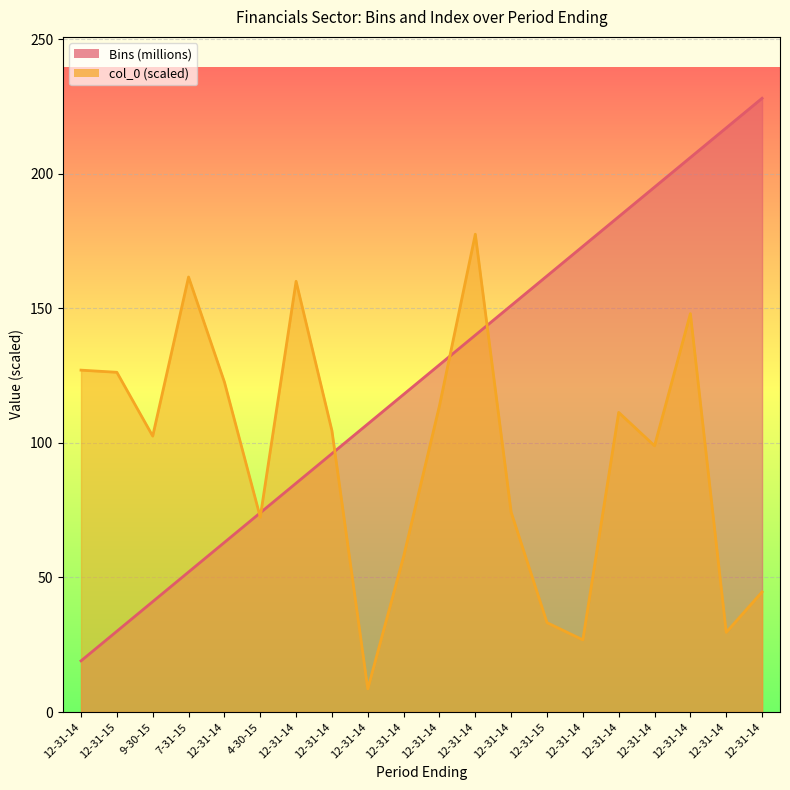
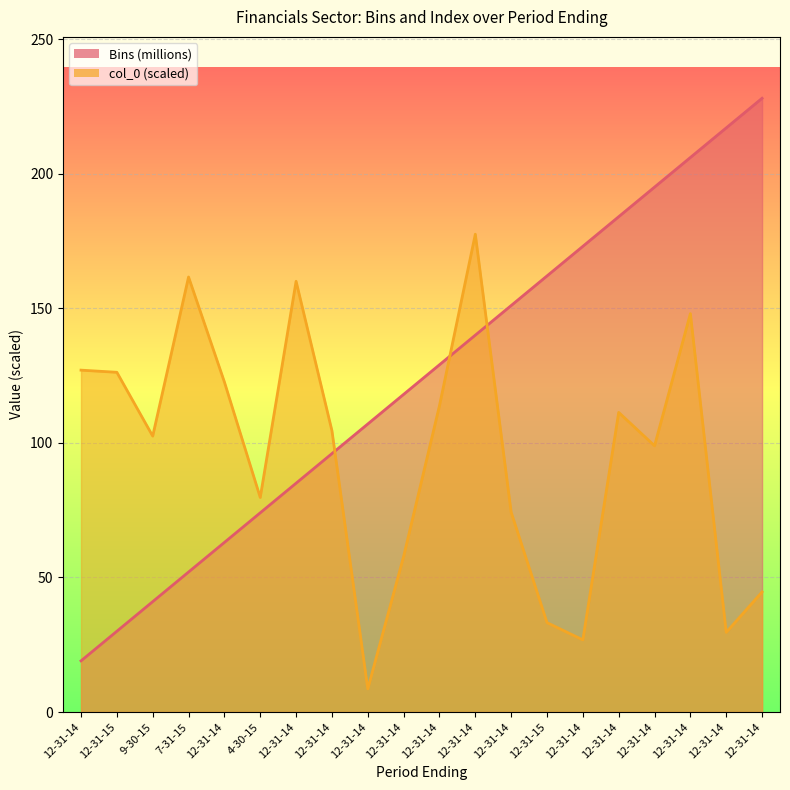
  {
    "Bins (millions)": {
      "9-30-15": 41,
      "7-31-15": 52,
      "4-30-15": 74
    },
    "col_0 (scaled)": {
      "9-30-15": 103,
      "7-31-15": 162,
-     "4-30-15": 72
+     "4-30-15": 80
    }
  }
